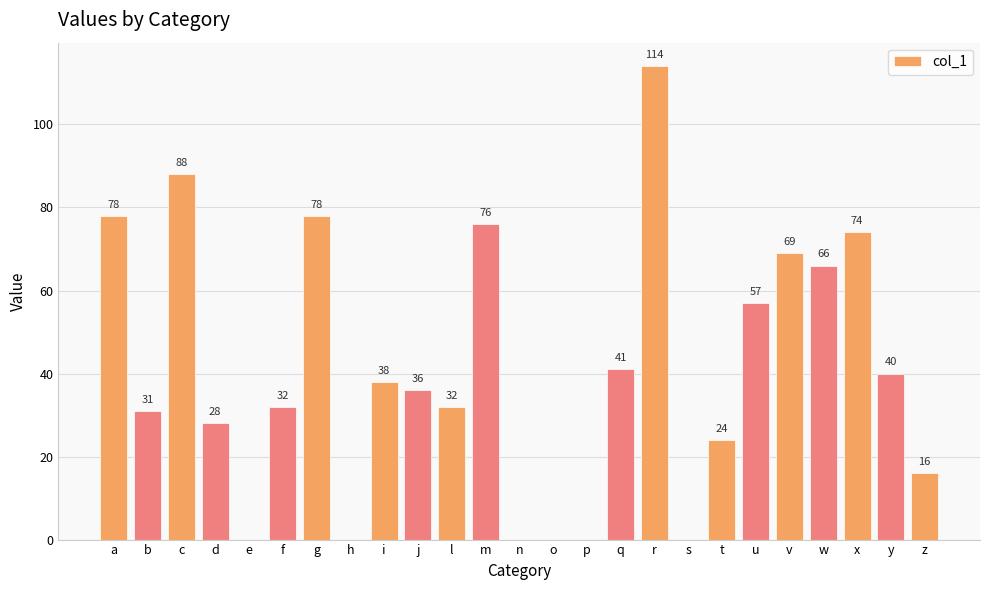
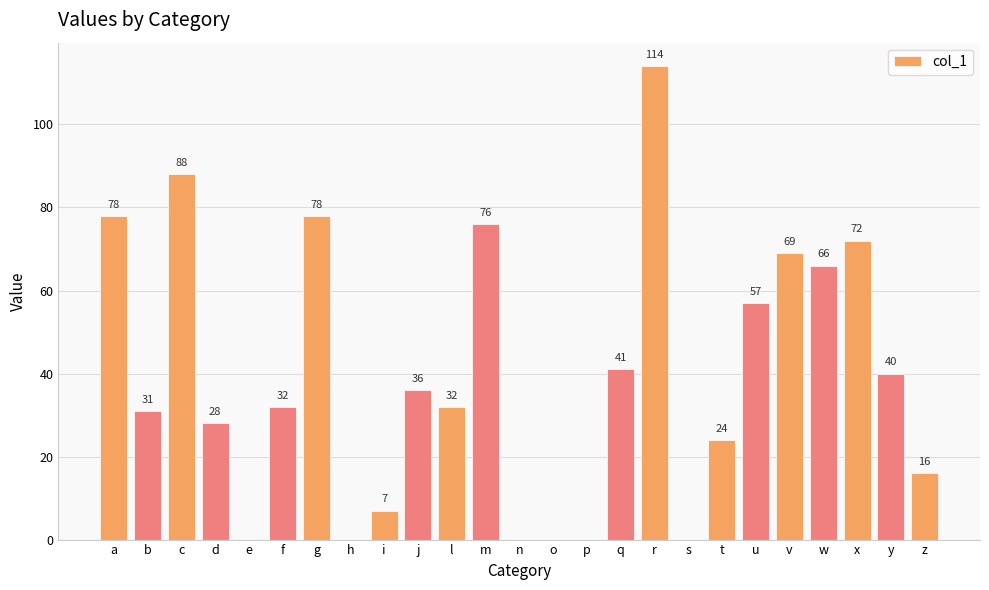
  {
    "a": 78,
    "b": 31,
    "c": 88,
    "d": 28,
    "f": 32,
    "g": 78,
-   "i": 38,
+   "i": 7,
    "j": 36,
    "l": 32,
    "m": 76,
    "q": 41,
    "r": 114,
    "t": 24,
    "u": 57,
    "v": 69,
    "w": 66,
-   "x": 74,
+   "x": 72,
    "y": 40,
    "z": 16
  }
